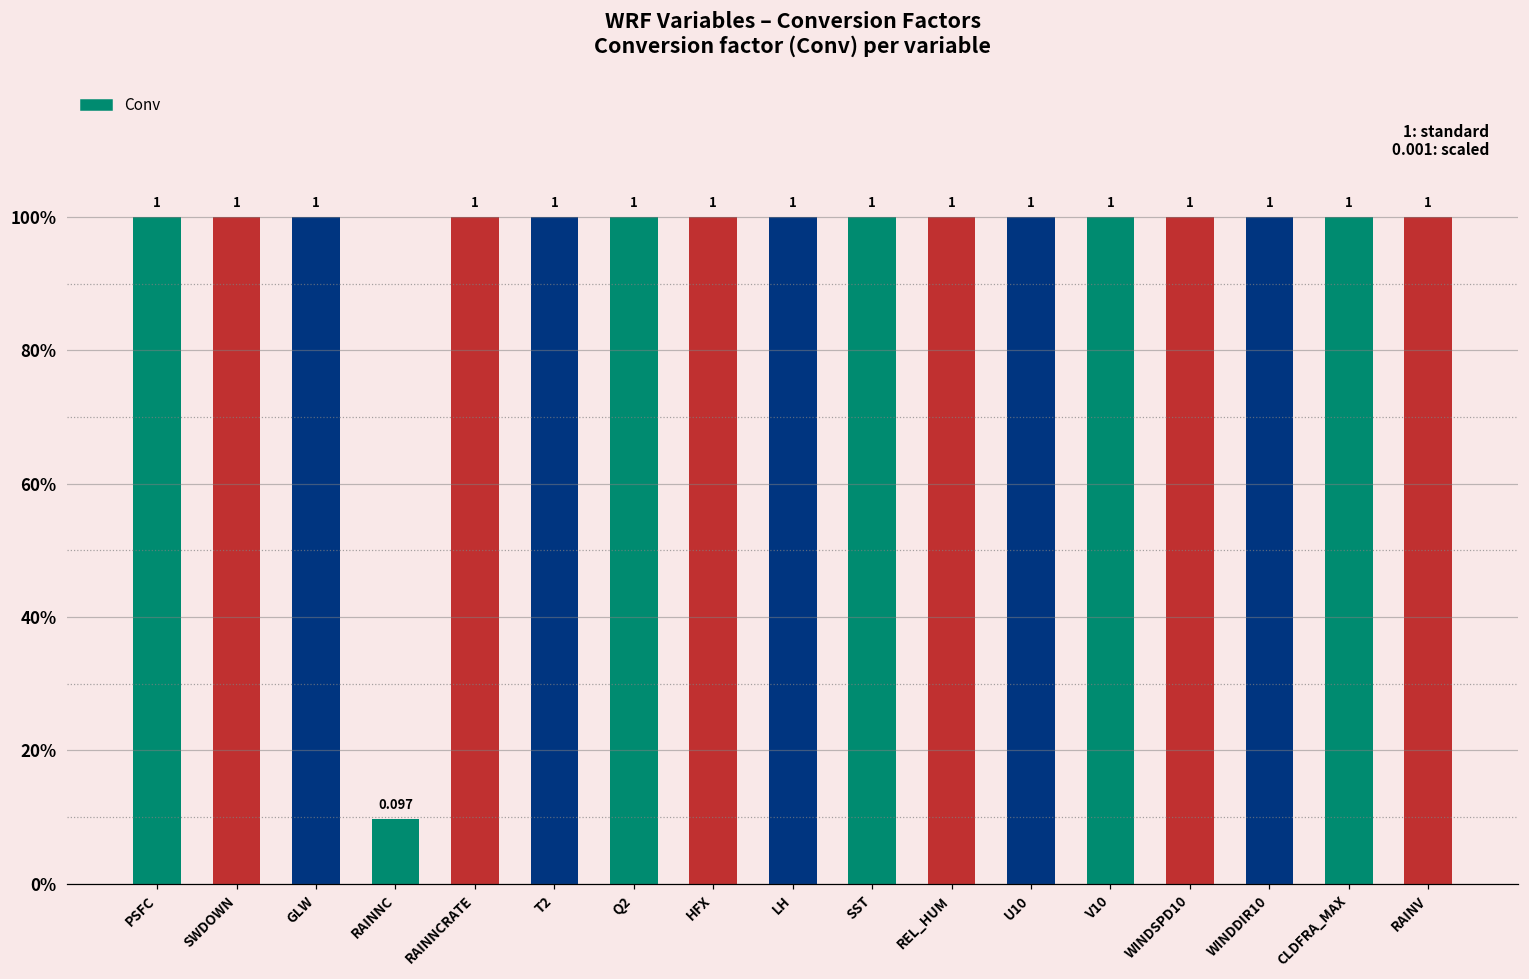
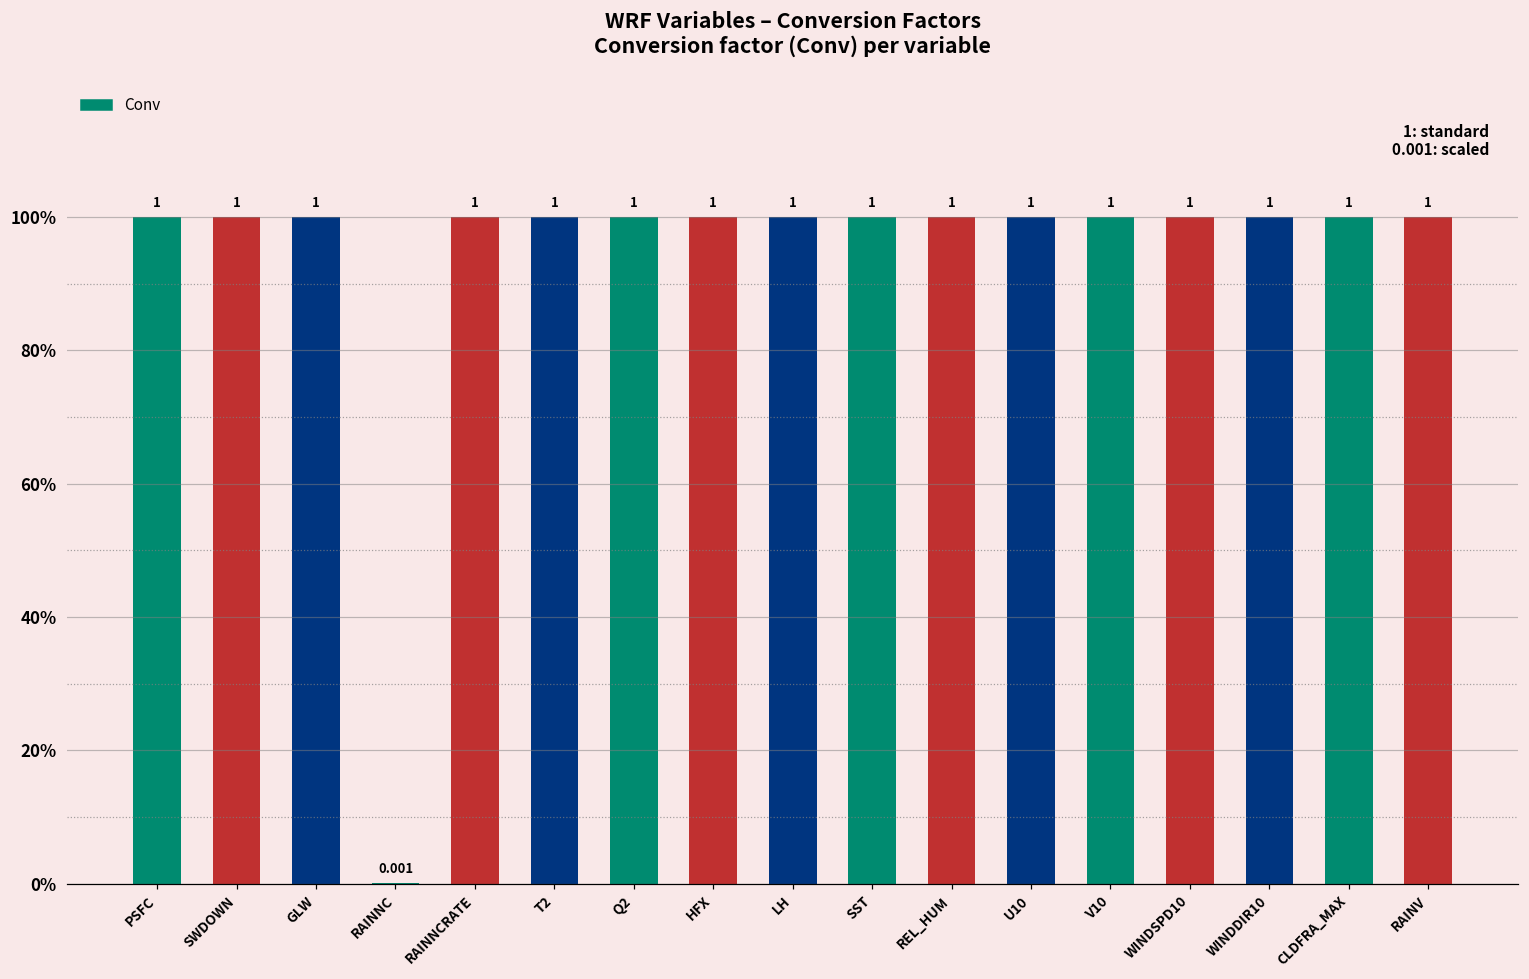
  {
    "PSFC": 1,
    "SWDOWN": 1,
    "GLW": 1,
-   "RAINNC": 0.097,
+   "RAINNC": 0.001,
    "RAINNCRATE": 1,
    "T2": 1,
    "Q2": 1,
    "HFX": 1,
    "LH": 1,
    "SST": 1,
    "REL_HUM": 1,
    "U10": 1,
    "V10": 1,
    "WINDSPD10": 1,
    "WINDDIR10": 1,
    "CLDFRA_MAX": 1,
    "RAINV": 1
  }
